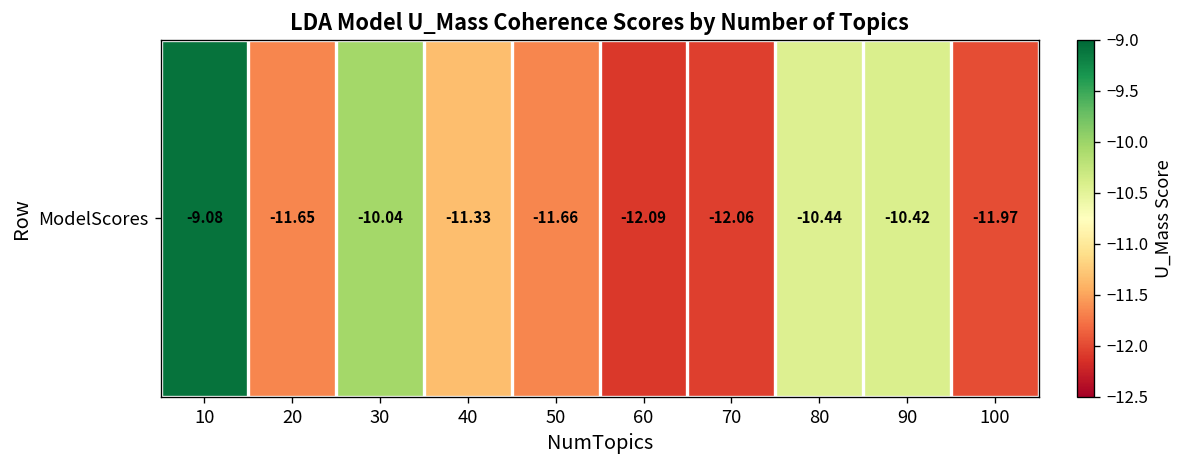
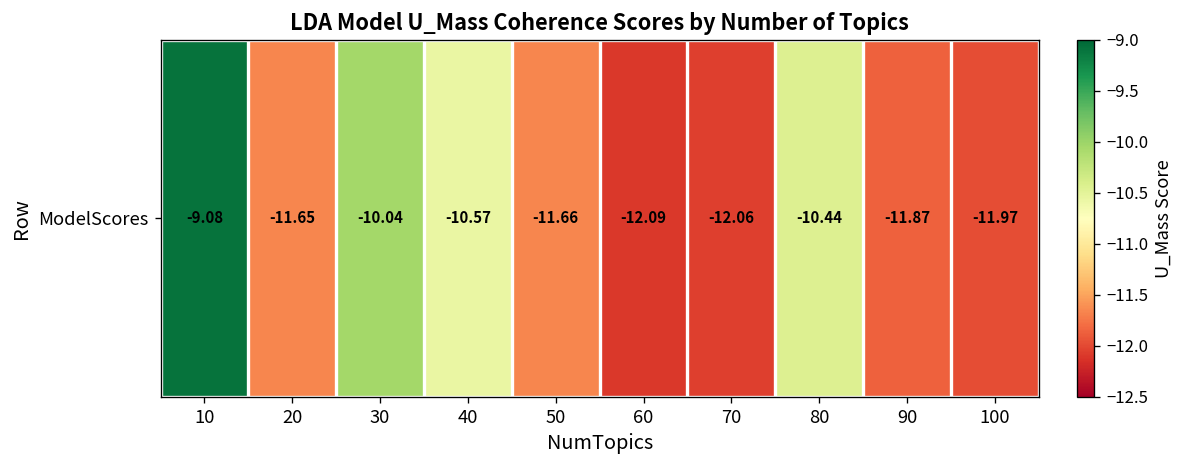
  {
    "ModelScores": {
      "10": -9.08,
      "20": -11.65,
      "30": -10.04,
-     "40": -11.33,
+     "40": -10.57,
      "50": -11.66,
      "60": -12.09,
      "70": -12.06,
      "80": -10.44,
-     "90": -10.42,
+     "90": -11.87,
      "100": -11.97
    }
  }
